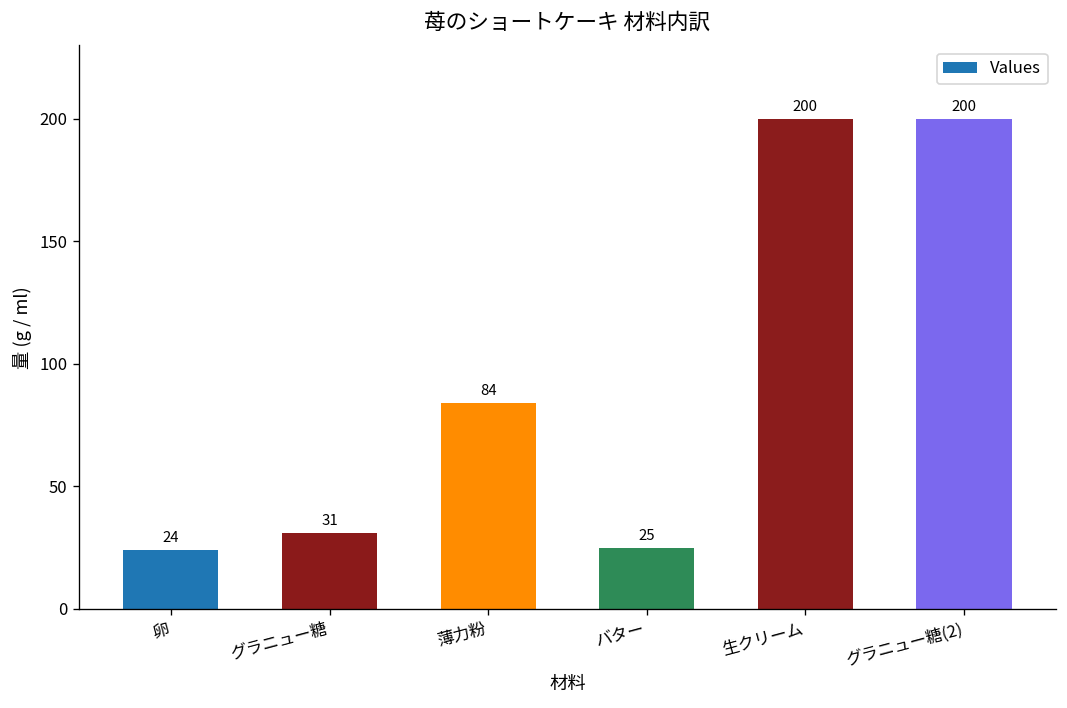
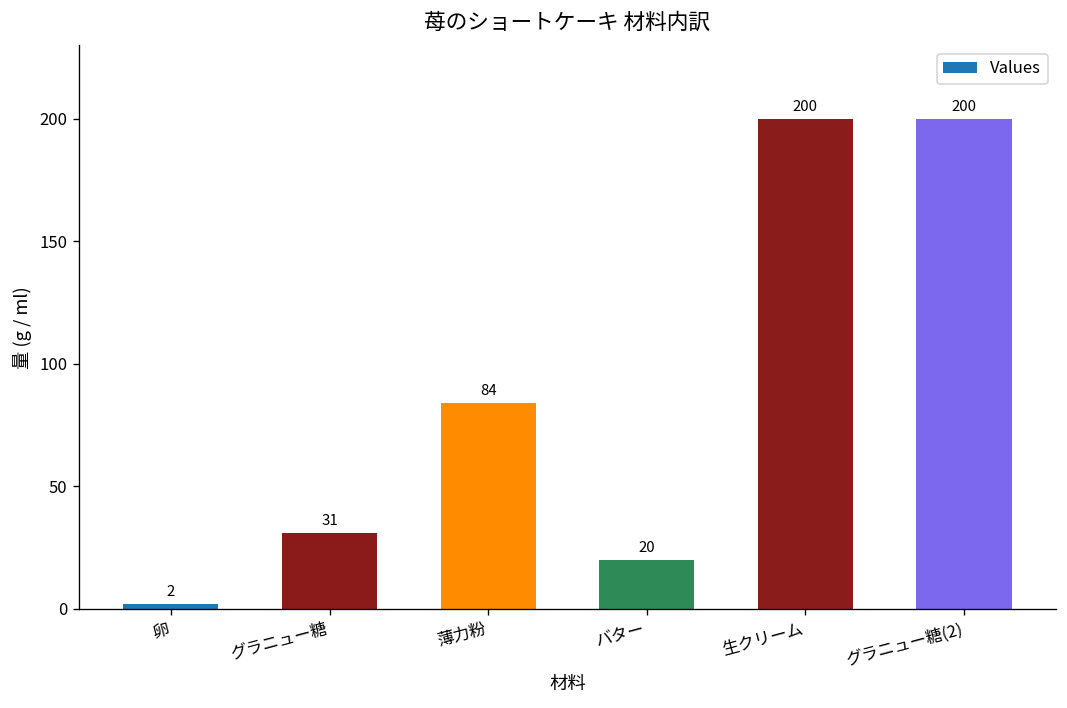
  {
-   "卵": 24,
+   "卵": 2,
    "グラニュー糖": 31,
    "薄力粉": 84,
-   "バター": 25,
+   "バター": 20,
    "生クリーム": 200,
    "グラニュー糖(2)": 200
  }
